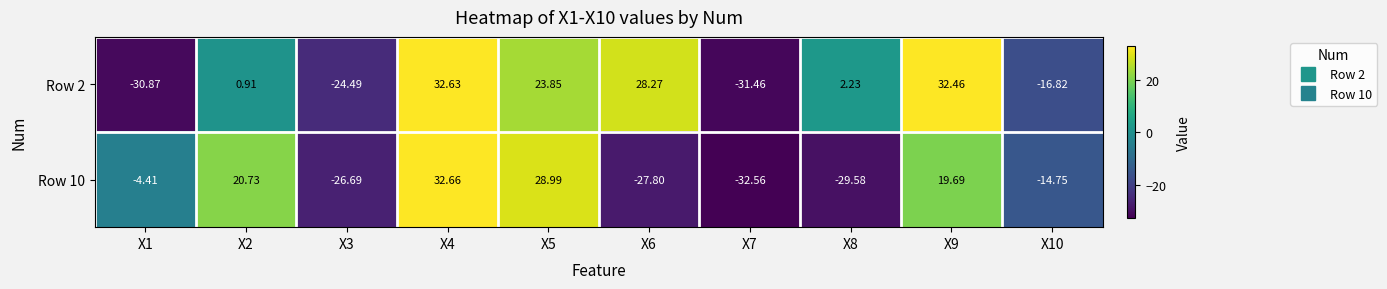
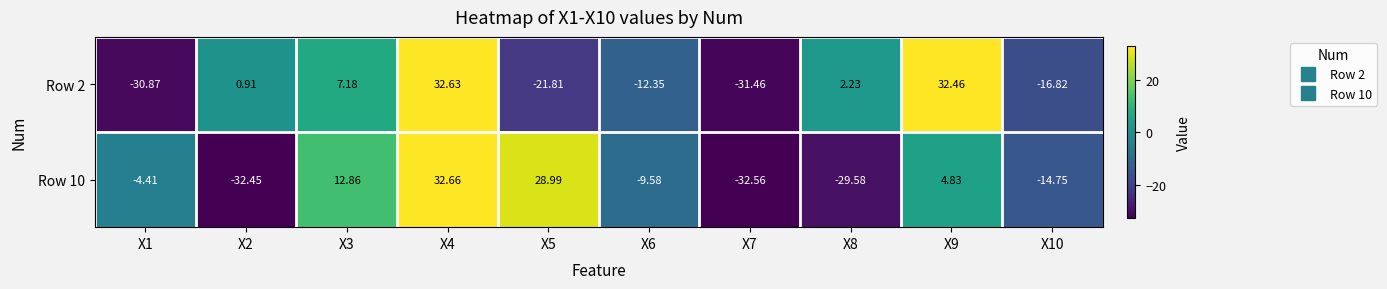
  {
    "Row 2": {
      "X1": -30.87,
      "X2": 0.91,
-     "X3": -24.49,
+     "X3": 7.18,
      "X4": 32.63,
-     "X5": 23.85,
-     "X6": 28.27,
+     "X5": -21.81,
+     "X6": -12.35,
      "X7": -31.46,
      "X8": 2.23,
      "X9": 32.46,
      "X10": -16.82
    },
    "Row 10": {
      "X1": -4.41,
-     "X2": 20.73,
-     "X3": -26.69,
+     "X2": -32.45,
+     "X3": 12.86,
      "X4": 32.66,
      "X5": 28.99,
-     "X6": -27.80,
+     "X6": -9.58,
      "X7": -32.56,
      "X8": -29.58,
-     "X9": 19.69,
+     "X9": 4.83,
      "X10": -14.75
    }
  }
